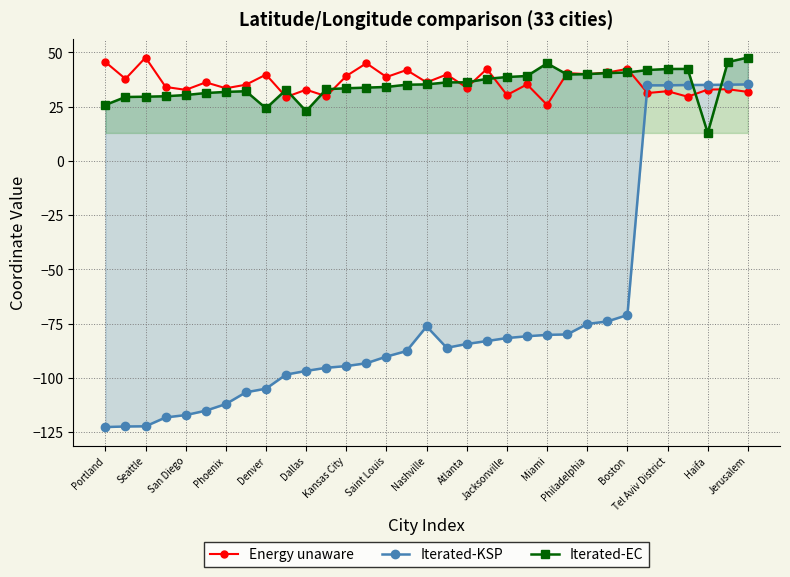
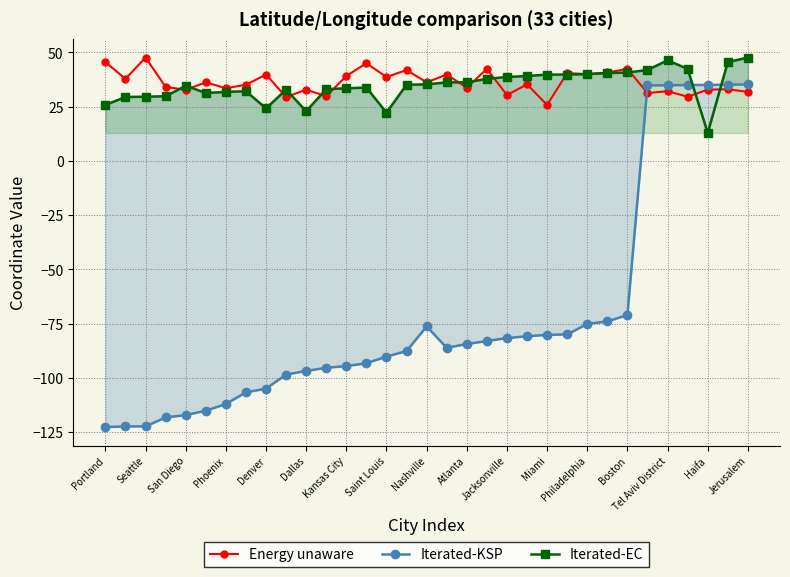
  {
    "Energy unaware": {
      "Portland": 46,
      "Seattle": 48,
      "San Diego": 33,
      "Phoenix": 33,
      "Denver": 40,
      "Dallas": 33,
      "Kansas City": 39,
      "Saint Louis": 39,
      "Atlanta": 34,
      "Jacksonville": 30,
      "Miami": 26,
      "Boston": 42,
      "Tel Aviv District": 32,
      "Haifa": 33,
      "Jerusalem": 32
    },
    "Iterated-EC": {
-     "San Diego": 30,
-     "Saint Louis": 34,
-     "Miami": 45,
-     "Tel Aviv District": 42,
+     "San Diego": 35,
+     "Saint Louis": 22,
+     "Miami": 40,
+     "Tel Aviv District": 46,
      "Haifa": 13
    }
  }
